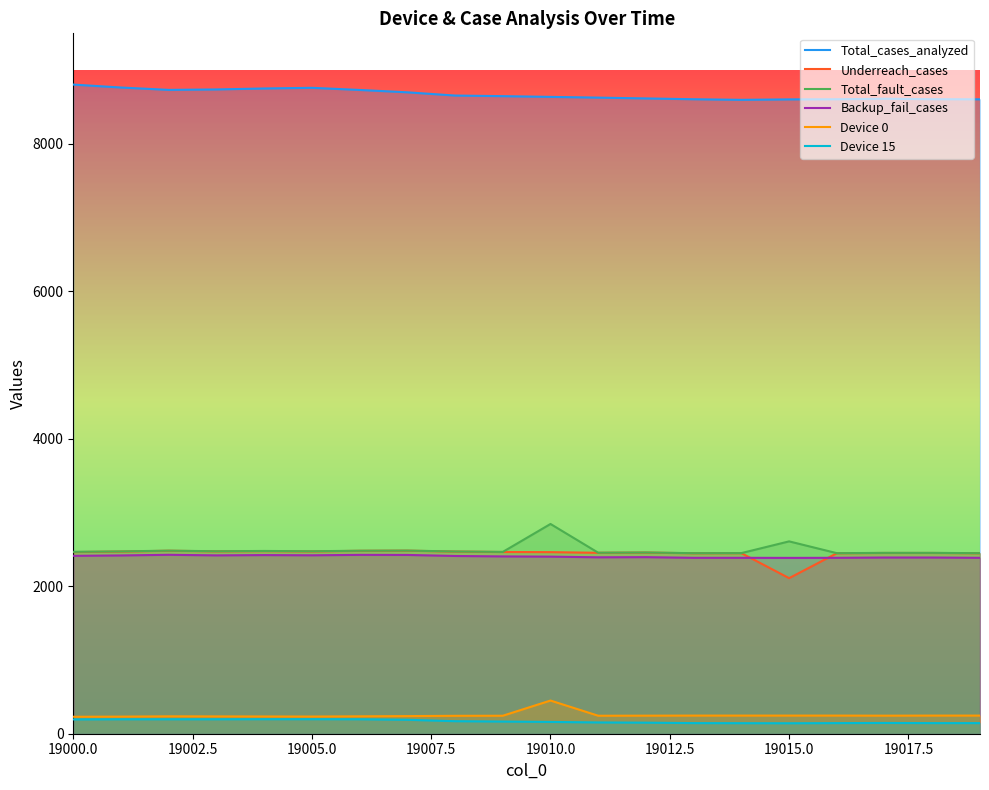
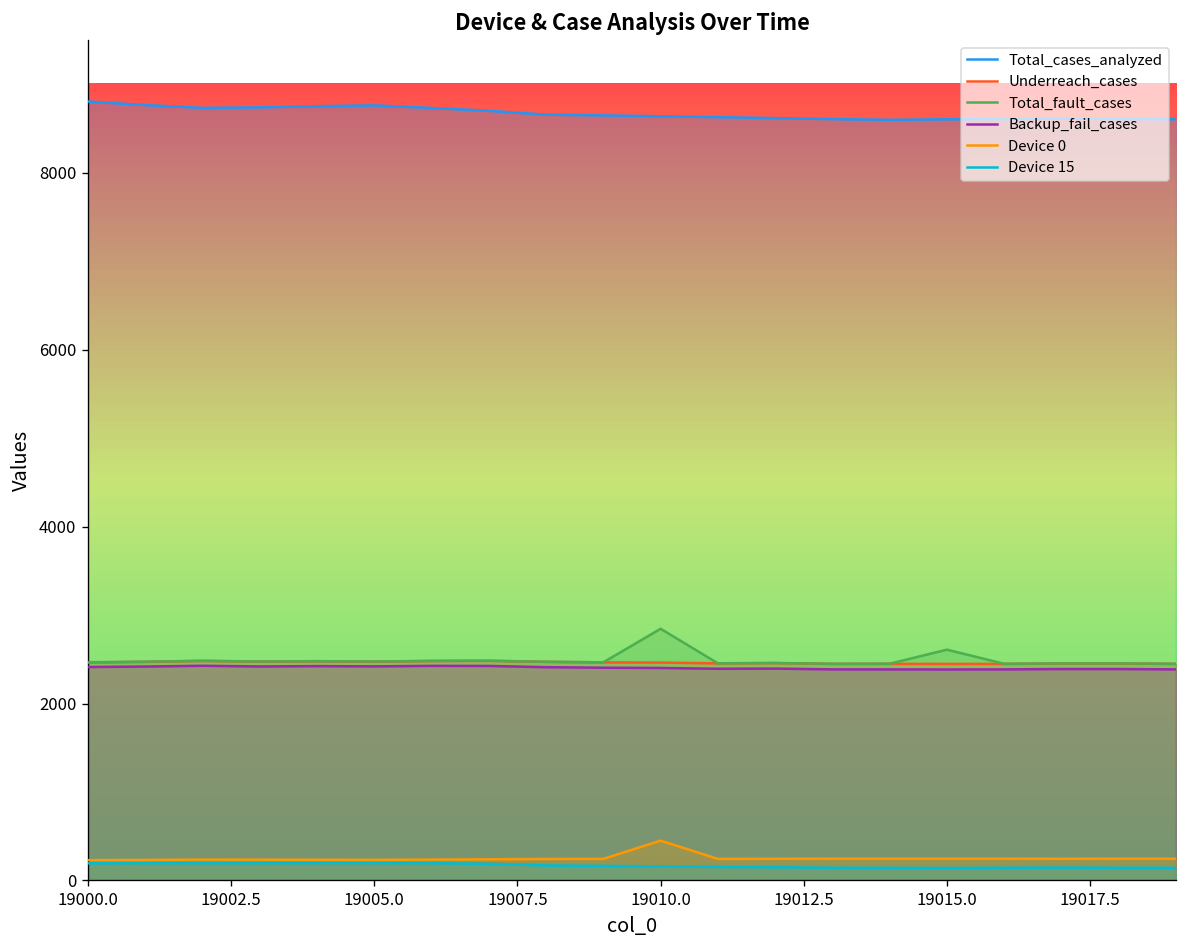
  {
    "Underreach_cases": {
      "19010.0": 2500,
-     "19015.0": 2100
+     "19015.0": 2400
    },
    "Total_fault_cases": {
      "19010.0": 2800,
      "19015.0": 2600
    },
    "Backup_fail_cases": {
      "19000.0": 2400,
      "19005.0": 2400,
      "19010.0": 2400,
      "19015.0": 2400
    },
    "Device 0": {
      "19000.0": 200,
      "19005.0": 200,
      "19010.0": 500,
      "19015.0": 200
    }
  }
